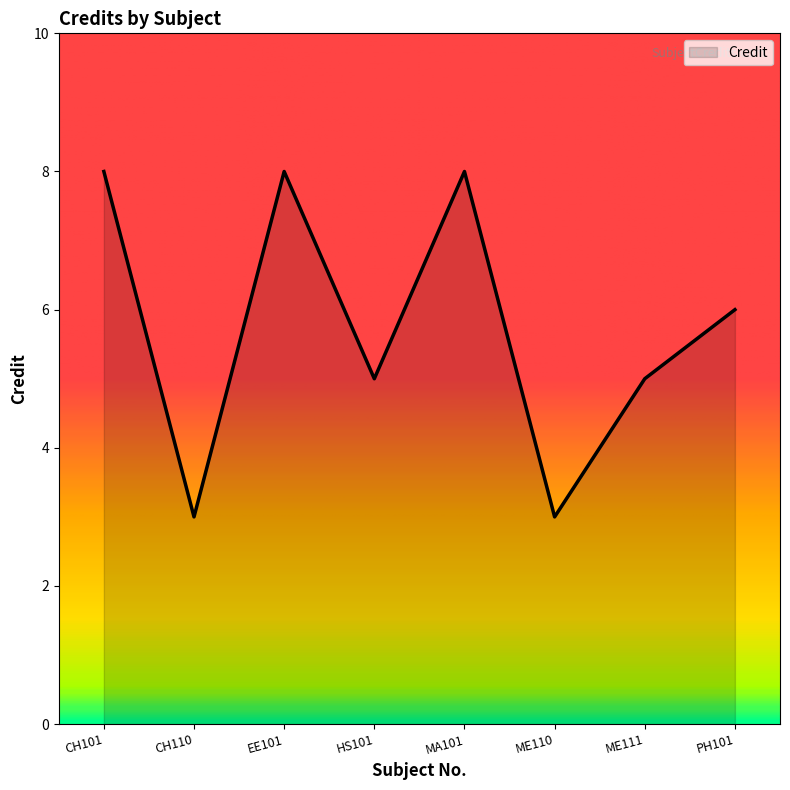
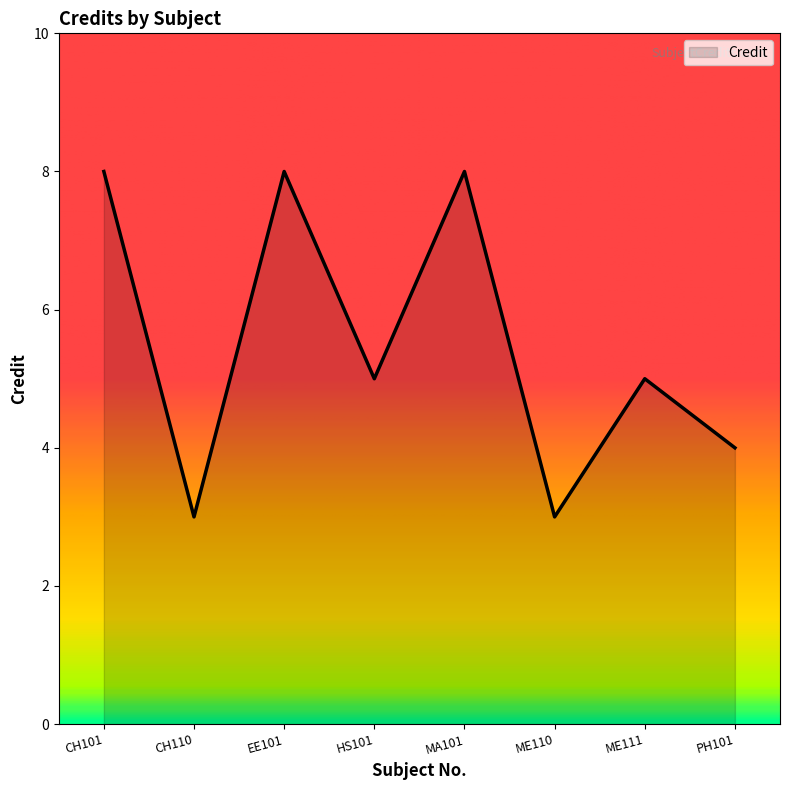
  {
    "CH101": 8,
    "CH110": 3,
    "EE101": 8,
    "HS101": 5,
    "MA101": 8,
    "ME110": 3,
    "ME111": 5,
-   "PH101": 6
+   "PH101": 4
  }
